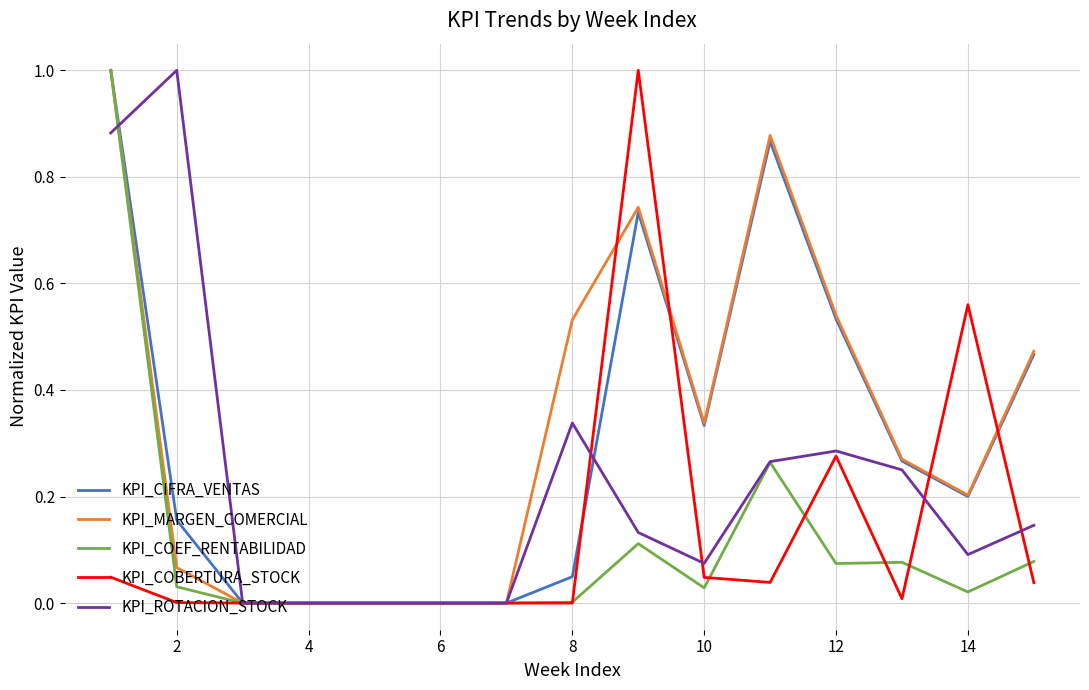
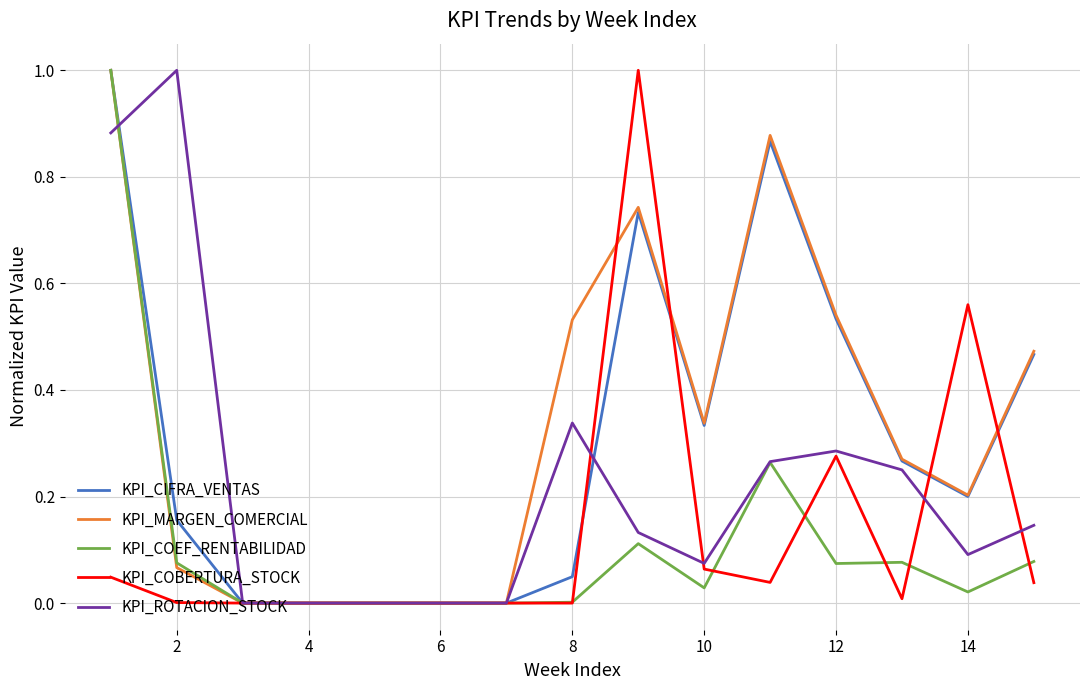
  {
    "KPI_CIFRA_VENTAS": {
      "2": 0.16,
      "8": 0.05,
      "12": 0.53
    },
    "KPI_MARGEN_COMERCIAL": {
      "2": 0.07,
      "8": 0.53,
      "12": 0.54
    },
    "KPI_COEF_RENTABILIDAD": {
-     "2": 0.03,
+     "2": 0.08,
      "10": 0.03,
      "12": 0.07,
      "14": 0.02
    },
    "KPI_COBERTURA_STOCK": {
      "2": 0.00,
-     "10": 0.05,
+     "10": 0.06,
      "12": 0.28,
      "14": 0.56
    },
    "KPI_ROTACION_STOCK": {
      "2": 1.00,
      "8": 0.34,
      "10": 0.07,
      "12": 0.29,
      "14": 0.09
    }
  }
